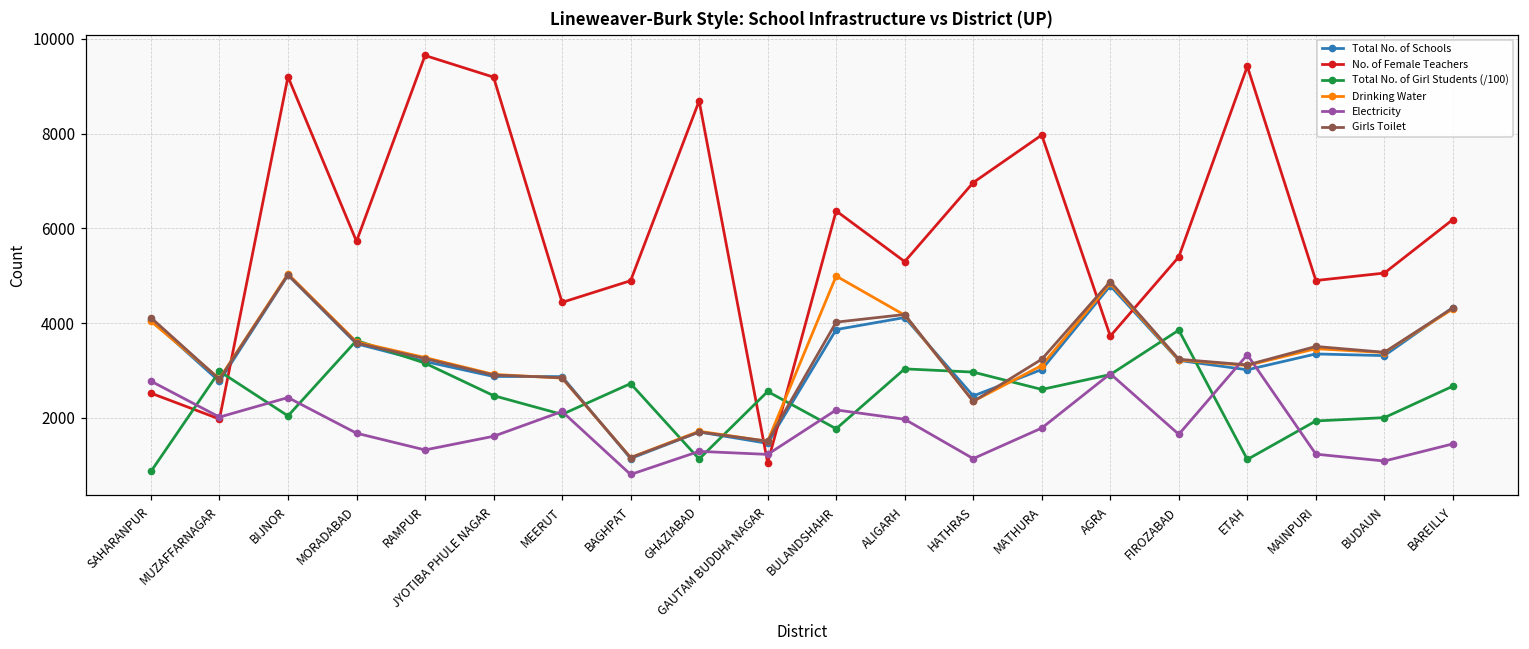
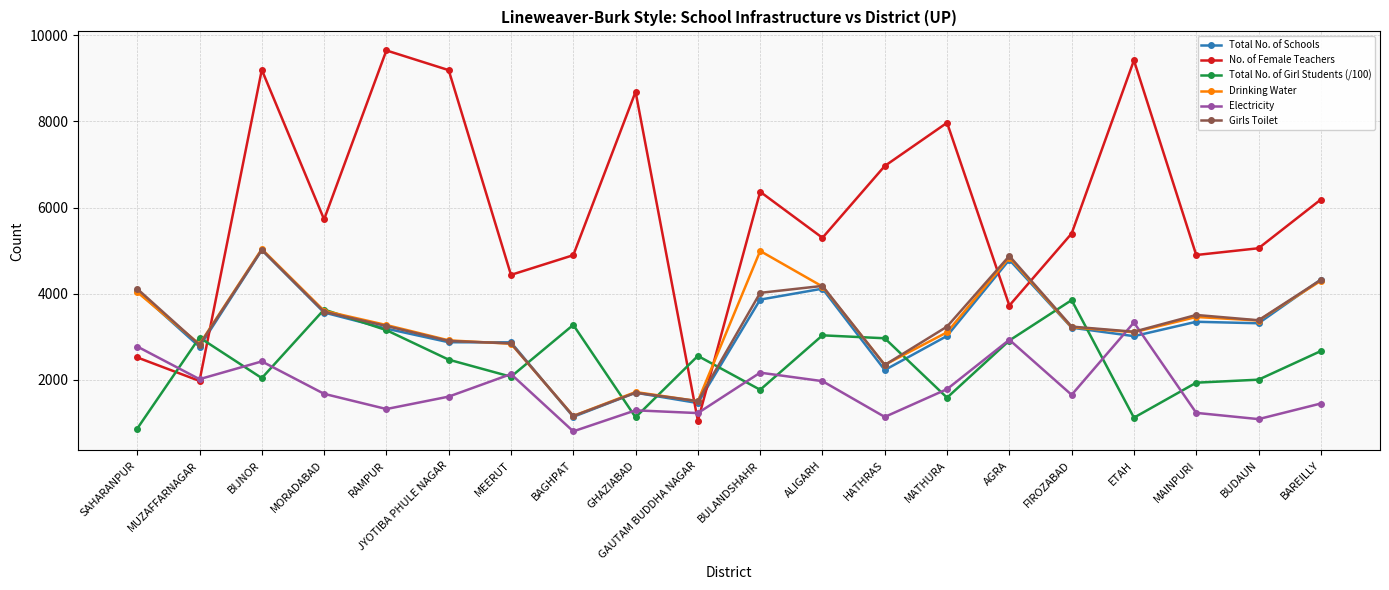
  {
    "Total No. of Schools": {
      "BULANDSHAHR": 3900,
-     "HATHRAS": 2500,
+     "HATHRAS": 2200,
      "MATHURA": 3000,
      "ETAH": 3000,
      "MAINPURI": 3400,
      "BUDAUN": 3300
    },
    "No. of Female Teachers": {
      "SAHARANPUR": 2500,
      "BIJNOR": 9200,
      "MORADABAD": 5700,
      "RAMPUR": 9600,
      "JYOTIBA PHULE NAGAR": 9200,
      "MEERUT": 4400,
      "BAGHPAT": 4900,
      "GHAZIABAD": 8700,
      "GAUTAM BUDDHA NAGAR": 1100,
      "BULANDSHAHR": 6400,
      "ALIGARH": 5300,
      "HATHRAS": 7000,
      "MATHURA": 8000,
      "AGRA": 3700,
      "FIROZABAD": 5400,
      "ETAH": 9400,
      "MAINPURI": 4900,
      "BUDAUN": 5100,
      "BAREILLY": 6200
    },
    "Total No. of Girl Students (/100)": {
      "SAHARANPUR": 900,
      "MUZAFFARNAGAR": 3000,
      "BIJNOR": 2000,
      "JYOTIBA PHULE NAGAR": 2500,
      "MEERUT": 2100,
-     "BAGHPAT": 2700,
+     "BAGHPAT": 3300,
      "GHAZIABAD": 1100,
      "GAUTAM BUDDHA NAGAR": 2600,
      "BULANDSHAHR": 1800,
      "ALIGARH": 3000,
      "HATHRAS": 3000,
-     "MATHURA": 2600,
+     "MATHURA": 1600,
      "FIROZABAD": 3900,
      "ETAH": 1100,
      "MAINPURI": 1900,
      "BUDAUN": 2000,
      "BAREILLY": 2700
    },
    "Drinking Water": {
      "BULANDSHAHR": 5000,
      "MATHURA": 3100
    },
    "Electricity": {
      "SAHARANPUR": 2800,
      "BIJNOR": 2400,
      "MORADABAD": 1700,
      "RAMPUR": 1300,
      "JYOTIBA PHULE NAGAR": 1600,
      "MEERUT": 2100,
      "BAGHPAT": 800,
      "GHAZIABAD": 1300,
      "GAUTAM BUDDHA NAGAR": 1200,
      "BULANDSHAHR": 2200,
      "ALIGARH": 2000,
      "HATHRAS": 1100,
      "MATHURA": 1800,
      "FIROZABAD": 1700,
      "ETAH": 3300,
      "MAINPURI": 1200,
      "BUDAUN": 1100,
      "BAREILLY": 1500
    },
    "Girls Toilet": {
      "BULANDSHAHR": 4000,
      "MATHURA": 3200
    }
  }
